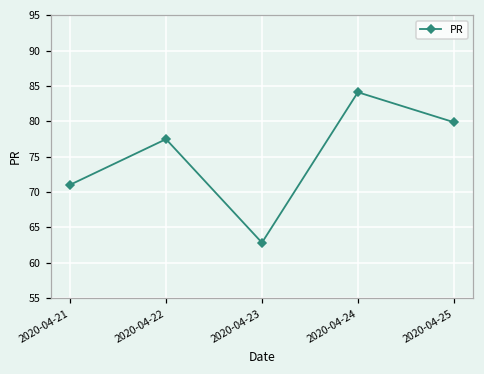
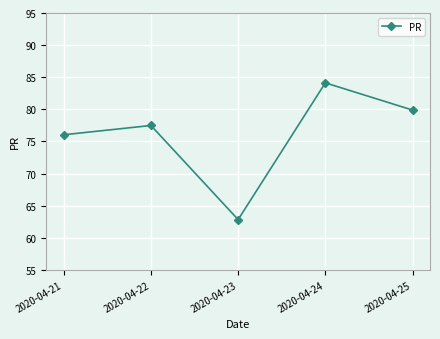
  {
-   "2020-04-21": 71,
+   "2020-04-21": 76,
    "2020-04-22": 77,
    "2020-04-23": 63,
    "2020-04-24": 84,
    "2020-04-25": 80
  }
